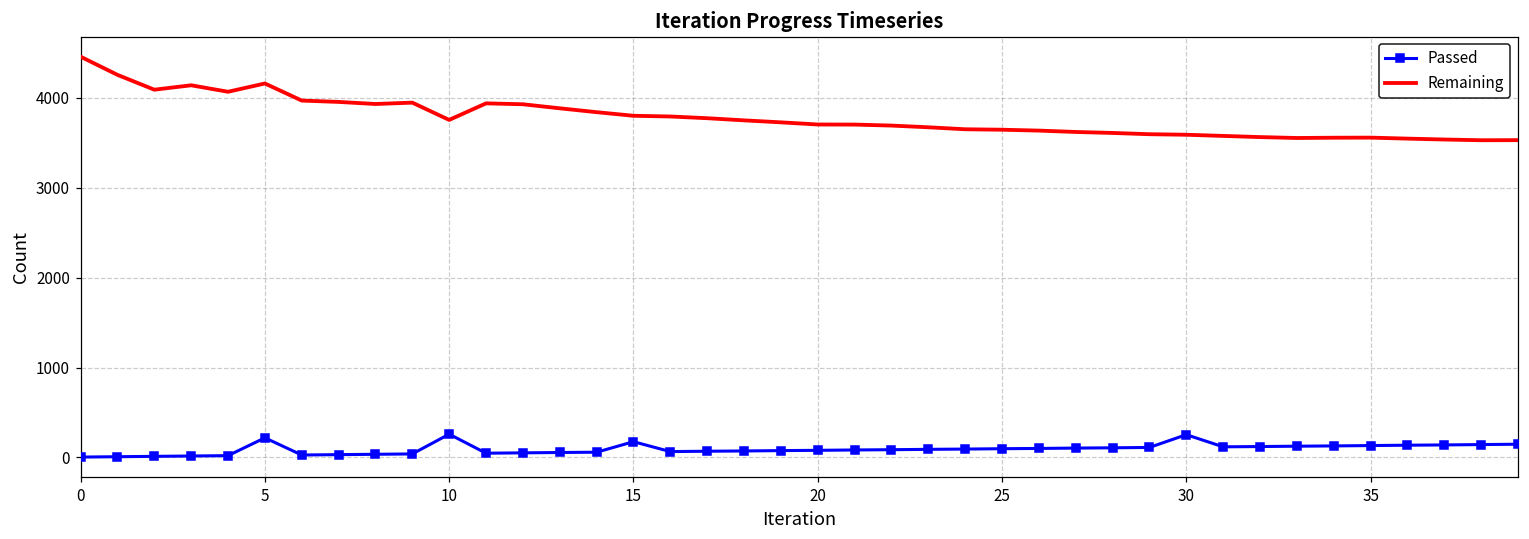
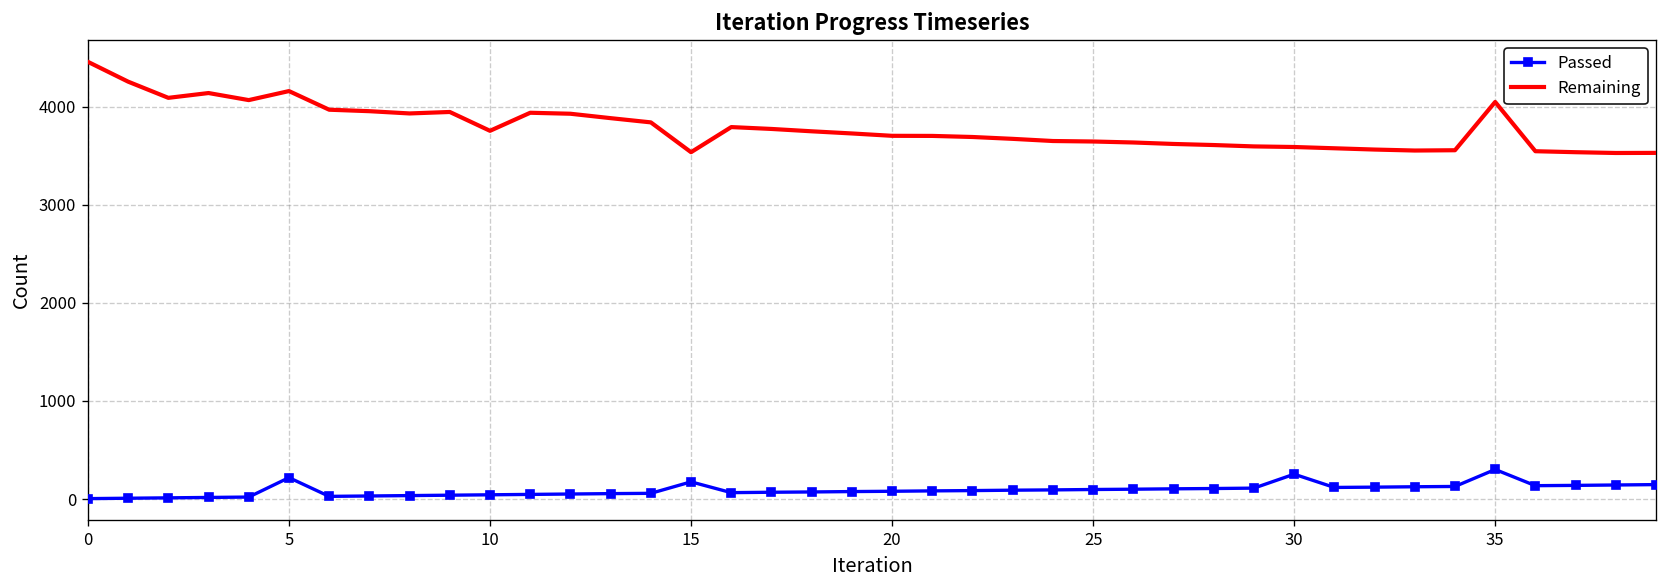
  {
    "Passed": {
      "0": 0,
      "5": 200,
-     "10": 300,
+     "10": 0,
      "15": 200,
      "20": 100,
      "25": 100,
      "30": 300,
-     "35": 100
+     "35": 300
    },
    "Remaining": {
      "0": 4500,
      "5": 4200,
      "10": 3800,
-     "15": 3800,
+     "15": 3500,
      "20": 3700,
      "25": 3600,
      "30": 3600,
-     "35": 3600
+     "35": 4000
    }
  }
